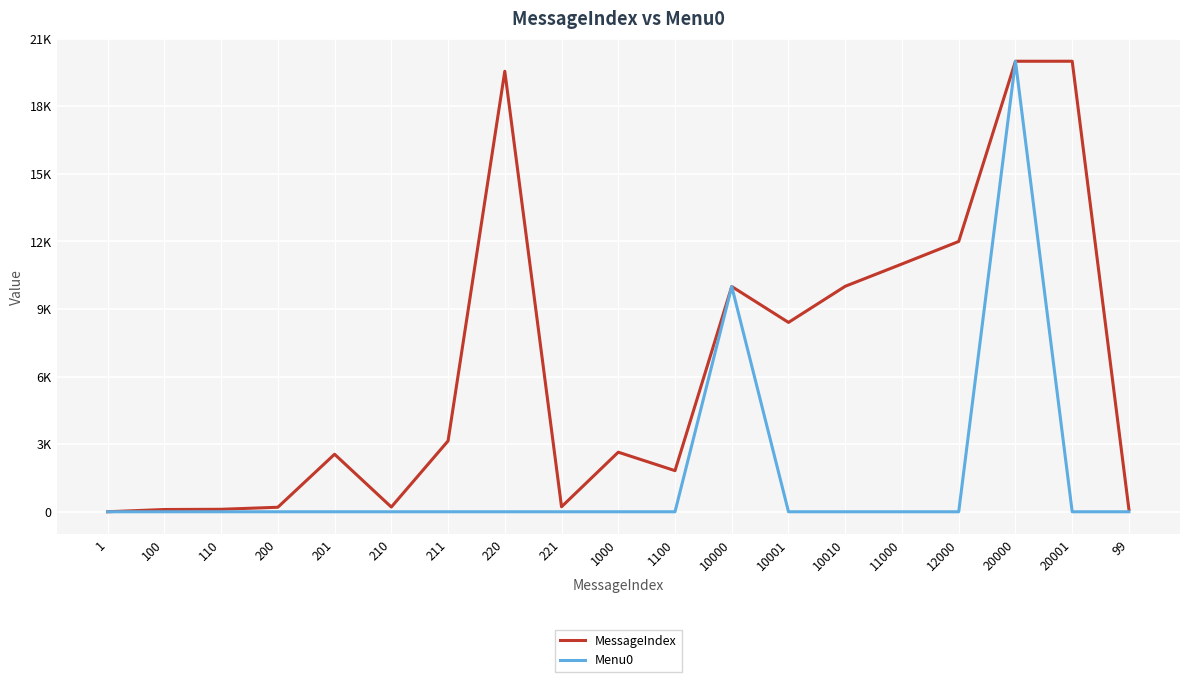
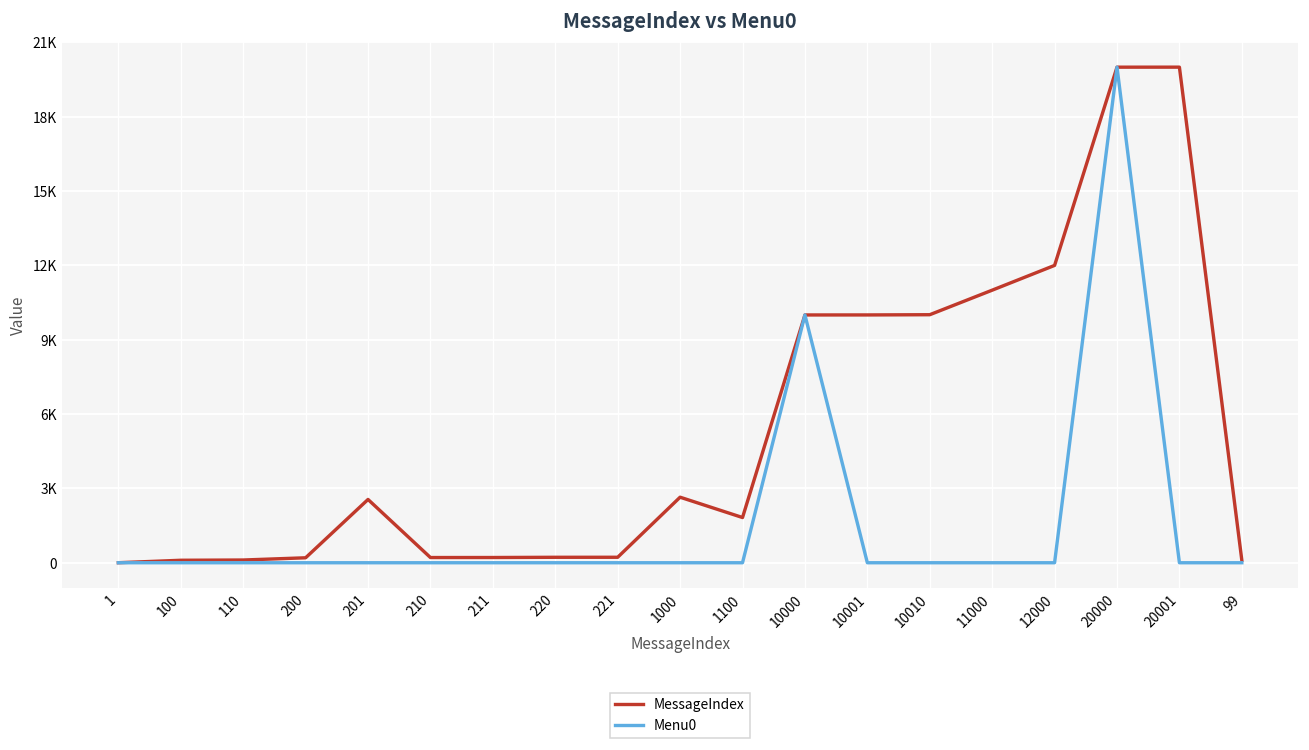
  {
    "MessageIndex": {
      "200": 200,
      "201": 2600,
      "210": 200,
-     "211": 3100,
-     "220": 19600,
+     "211": 200,
+     "220": 200,
      "221": 200,
      "1000": 2600,
      "1100": 1800,
-     "10001": 8400,
+     "10001": 10000,
      "10010": 10000,
      "11000": 11000,
      "12000": 12000,
      "20001": 20000
    },
    "Menu0": {
      "200": 0,
      "201": 0,
      "210": 0,
      "211": 0,
      "220": 0,
      "221": 0,
      "1000": 0,
      "1100": 0,
      "10001": 0,
      "10010": 0,
      "11000": 0,
      "12000": 0,
      "20001": 0
    }
  }
